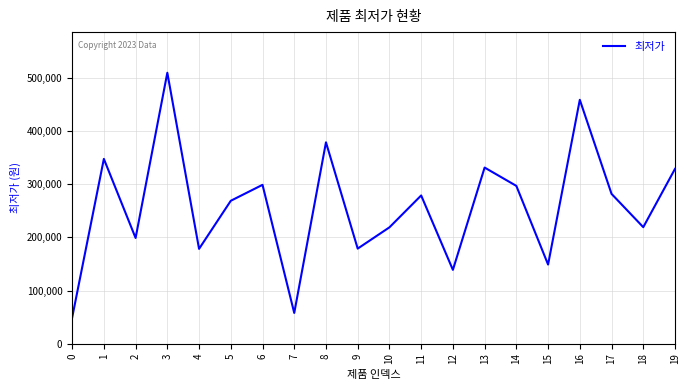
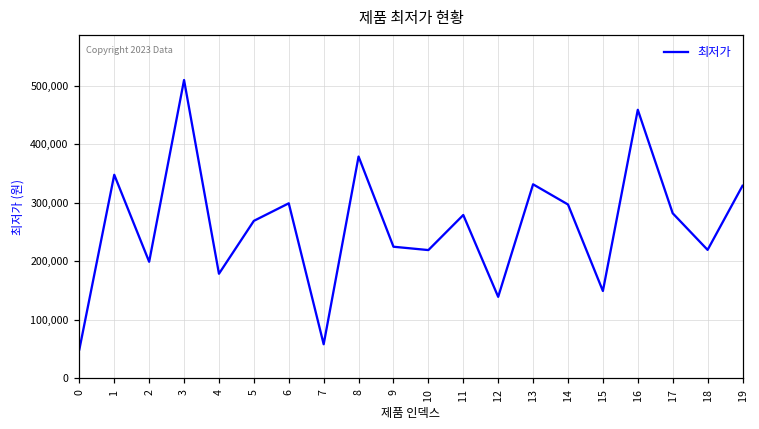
  {
    "0": "50,000",
    "1": "350,000",
    "2": "200,000",
    "4": "180,000",
    "5": "270,000",
    "6": "300,000",
    "7": "60,000",
    "8": "380,000",
-   "9": "180,000",
+   "9": "220,000",
    "10": "220,000",
    "11": "280,000",
    "12": "140,000",
    "13": "330,000",
    "14": "300,000",
    "15": "150,000",
    "16": "460,000",
    "17": "280,000",
    "18": "220,000",
    "19": "330,000"
  }
